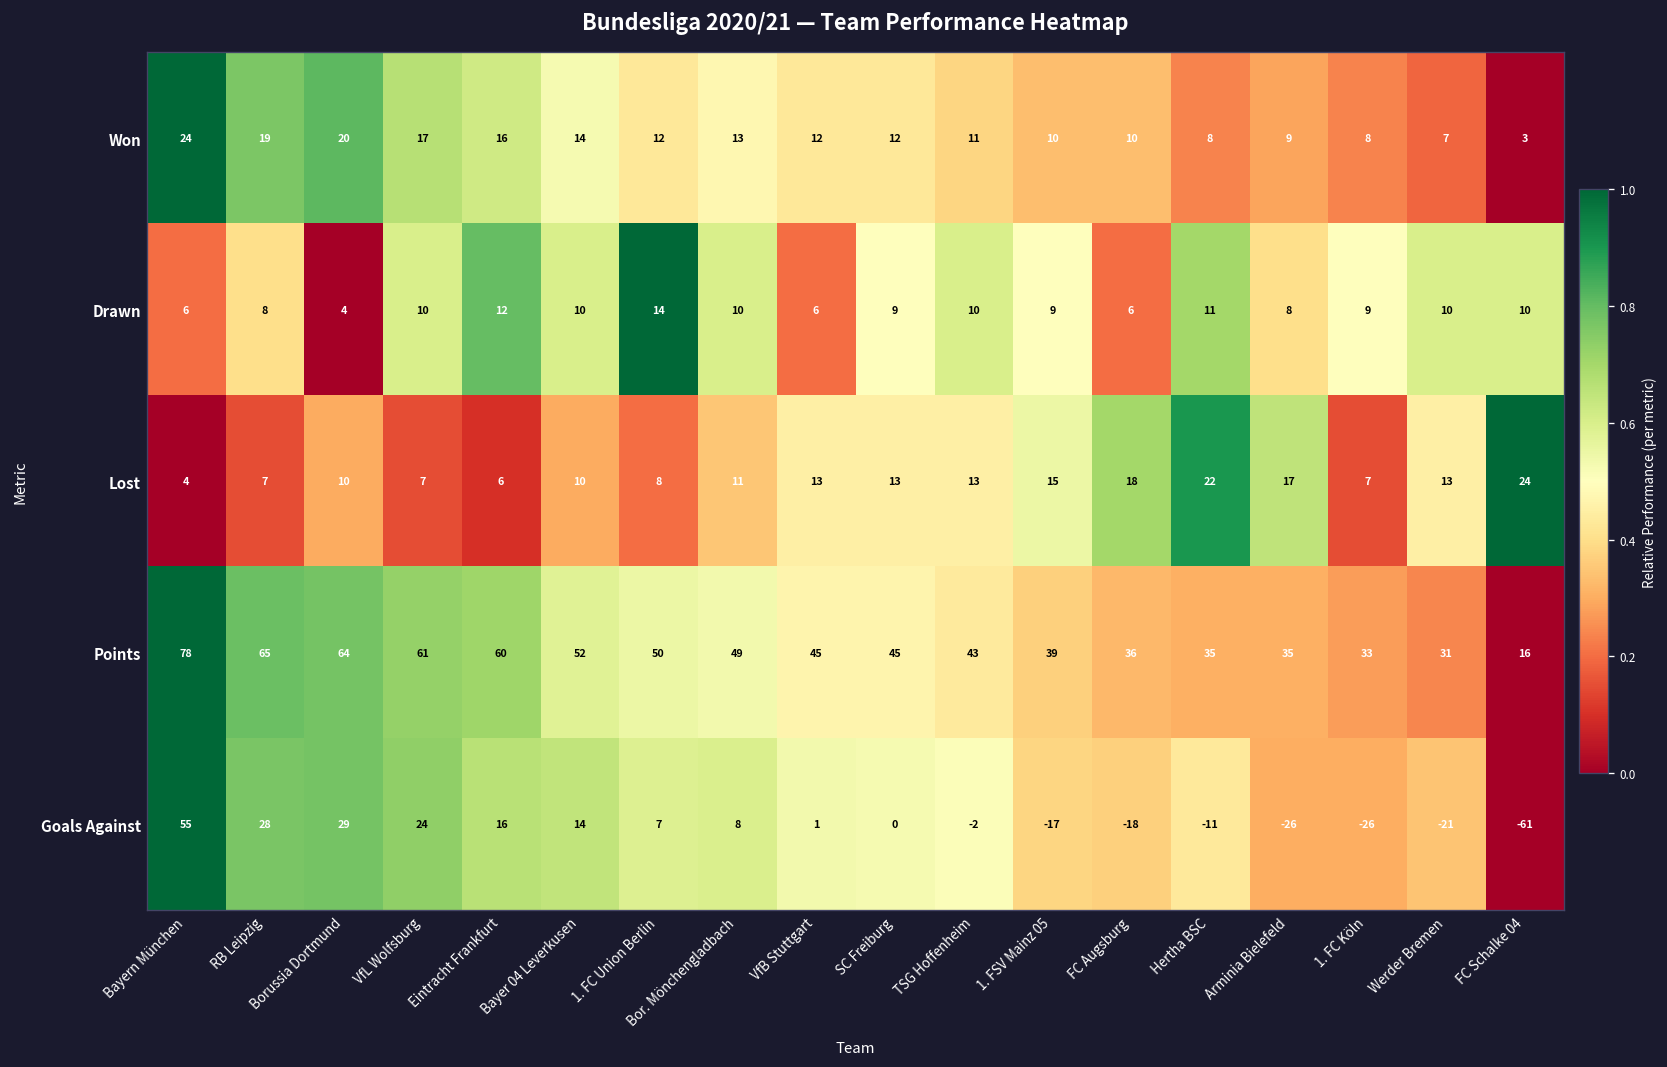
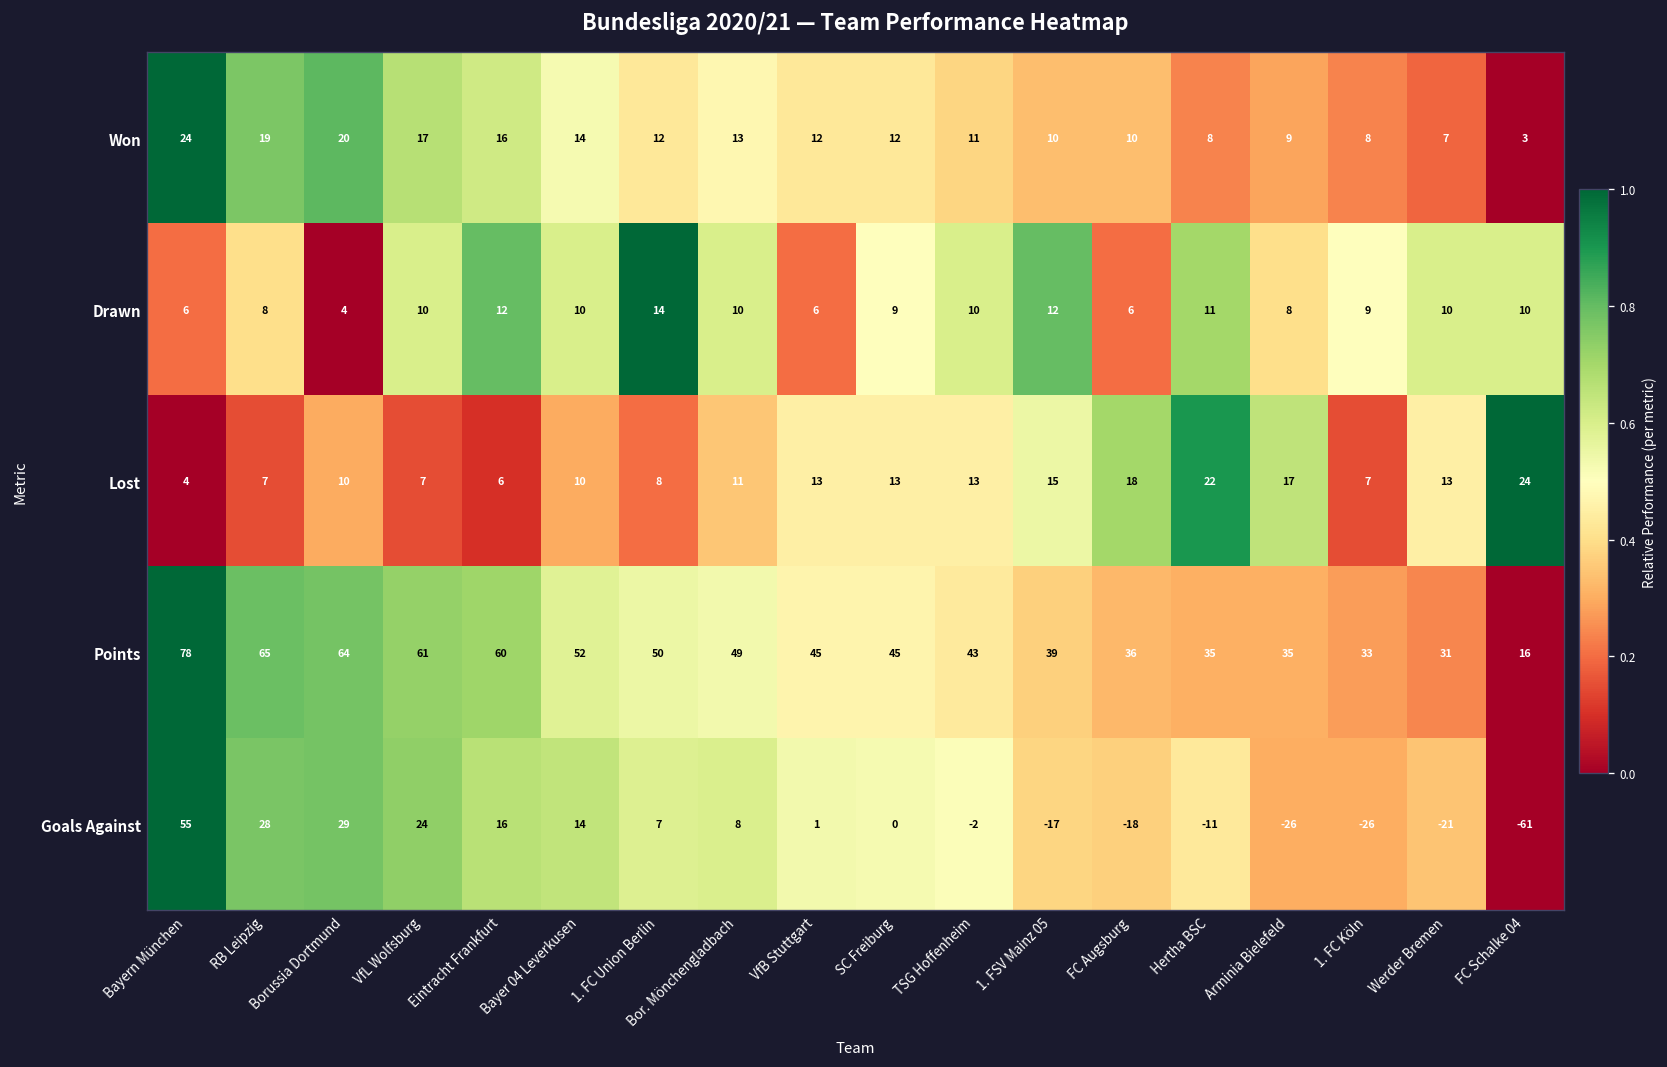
  {
    "Won": {
      "Bayern München": 24,
      "RB Leipzig": 19,
      "Borussia Dortmund": 20,
      "VfL Wolfsburg": 17,
      "Eintracht Frankfurt": 16,
      "Bayer 04 Leverkusen": 14,
      "1. FC Union Berlin": 12,
      "Bor. Mönchengladbach": 13,
      "VfB Stuttgart": 12,
      "SC Freiburg": 12,
      "TSG Hoffenheim": 11,
      "1. FSV Mainz 05": 10,
      "FC Augsburg": 10,
      "Hertha BSC": 8,
      "Arminia Bielefeld": 9,
      "1. FC Köln": 8,
      "Werder Bremen": 7,
      "FC Schalke 04": 3
    },
    "Drawn": {
      "Bayern München": 6,
      "RB Leipzig": 8,
      "Borussia Dortmund": 4,
      "VfL Wolfsburg": 10,
      "Eintracht Frankfurt": 12,
      "Bayer 04 Leverkusen": 10,
      "1. FC Union Berlin": 14,
      "Bor. Mönchengladbach": 10,
      "VfB Stuttgart": 6,
      "SC Freiburg": 9,
      "TSG Hoffenheim": 10,
-     "1. FSV Mainz 05": 9,
+     "1. FSV Mainz 05": 12,
      "FC Augsburg": 6,
      "Hertha BSC": 11,
      "Arminia Bielefeld": 8,
      "1. FC Köln": 9,
      "Werder Bremen": 10,
      "FC Schalke 04": 10
    },
    "Lost": {
      "Bayern München": 4,
      "RB Leipzig": 7,
      "Borussia Dortmund": 10,
      "VfL Wolfsburg": 7,
      "Eintracht Frankfurt": 6,
      "Bayer 04 Leverkusen": 10,
      "1. FC Union Berlin": 8,
      "Bor. Mönchengladbach": 11,
      "VfB Stuttgart": 13,
      "SC Freiburg": 13,
      "TSG Hoffenheim": 13,
      "1. FSV Mainz 05": 15,
      "FC Augsburg": 18,
      "Hertha BSC": 22,
      "Arminia Bielefeld": 17,
      "1. FC Köln": 7,
      "Werder Bremen": 13,
      "FC Schalke 04": 24
    },
    "Points": {
      "Bayern München": 78,
      "RB Leipzig": 65,
      "Borussia Dortmund": 64,
      "VfL Wolfsburg": 61,
      "Eintracht Frankfurt": 60,
      "Bayer 04 Leverkusen": 52,
      "1. FC Union Berlin": 50,
      "Bor. Mönchengladbach": 49,
      "VfB Stuttgart": 45,
      "SC Freiburg": 45,
      "TSG Hoffenheim": 43,
      "1. FSV Mainz 05": 39,
      "FC Augsburg": 36,
      "Hertha BSC": 35,
      "Arminia Bielefeld": 35,
      "1. FC Köln": 33,
      "Werder Bremen": 31,
      "FC Schalke 04": 16
    },
    "Goals Against": {
      "Bayern München": 55,
      "RB Leipzig": 28,
      "Borussia Dortmund": 29,
      "VfL Wolfsburg": 24,
      "Eintracht Frankfurt": 16,
      "Bayer 04 Leverkusen": 14,
      "1. FC Union Berlin": 7,
      "Bor. Mönchengladbach": 8,
      "VfB Stuttgart": 1,
      "SC Freiburg": 0,
      "TSG Hoffenheim": -2,
      "1. FSV Mainz 05": -17,
      "FC Augsburg": -18,
      "Hertha BSC": -11,
      "Arminia Bielefeld": -26,
      "1. FC Köln": -26,
      "Werder Bremen": -21,
      "FC Schalke 04": -61
    }
  }
